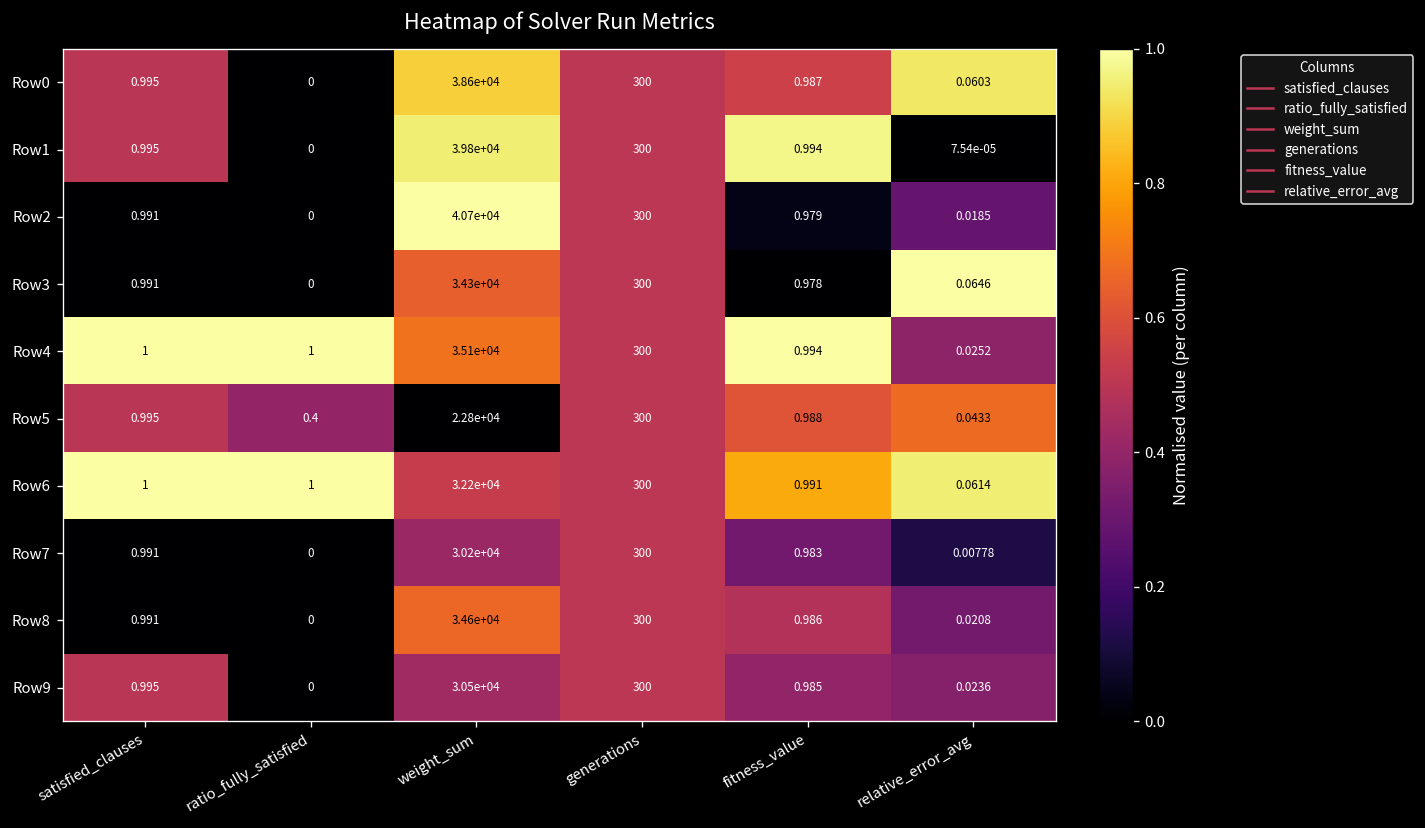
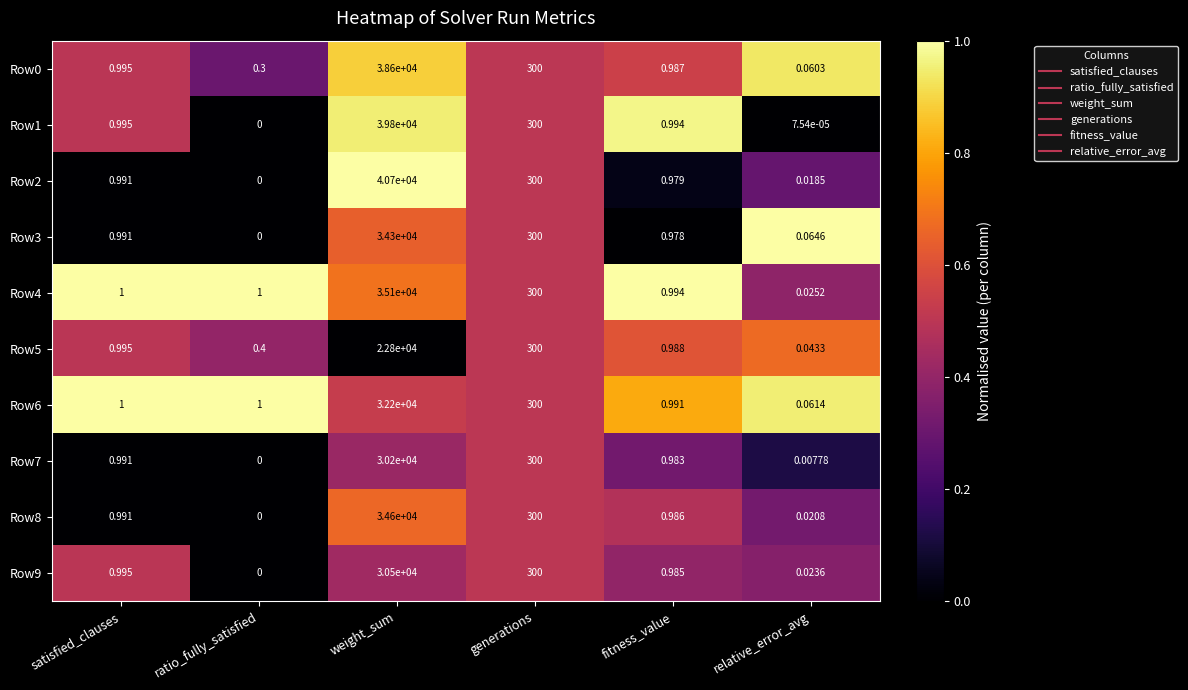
  {
    "Row0": {
      "satisfied_clauses": "0.995",
-     "ratio_fully_satisfied": "0",
+     "ratio_fully_satisfied": "0.3",
      "weight_sum": "3.86e+04",
      "generations": "300",
      "fitness_value": "0.987",
      "relative_error_avg": "0.0603"
    },
    "Row1": {
      "satisfied_clauses": "0.995",
      "ratio_fully_satisfied": "0",
      "weight_sum": "3.98e+04",
      "generations": "300",
      "fitness_value": "0.994",
      "relative_error_avg": "7.54e-05"
    },
    "Row2": {
      "satisfied_clauses": "0.991",
      "ratio_fully_satisfied": "0",
      "weight_sum": "4.07e+04",
      "generations": "300",
      "fitness_value": "0.979",
      "relative_error_avg": "0.0185"
    },
    "Row3": {
      "satisfied_clauses": "0.991",
      "ratio_fully_satisfied": "0",
      "weight_sum": "3.43e+04",
      "generations": "300",
      "fitness_value": "0.978",
      "relative_error_avg": "0.0646"
    },
    "Row4": {
      "satisfied_clauses": "1",
      "ratio_fully_satisfied": "1",
      "weight_sum": "3.51e+04",
      "generations": "300",
      "fitness_value": "0.994",
      "relative_error_avg": "0.0252"
    },
    "Row5": {
      "satisfied_clauses": "0.995",
      "ratio_fully_satisfied": "0.4",
      "weight_sum": "2.28e+04",
      "generations": "300",
      "fitness_value": "0.988",
      "relative_error_avg": "0.0433"
    },
    "Row6": {
      "satisfied_clauses": "1",
      "ratio_fully_satisfied": "1",
      "weight_sum": "3.22e+04",
      "generations": "300",
      "fitness_value": "0.991",
      "relative_error_avg": "0.0614"
    },
    "Row7": {
      "satisfied_clauses": "0.991",
      "ratio_fully_satisfied": "0",
      "weight_sum": "3.02e+04",
      "generations": "300",
      "fitness_value": "0.983",
      "relative_error_avg": "0.00778"
    },
    "Row8": {
      "satisfied_clauses": "0.991",
      "ratio_fully_satisfied": "0",
      "weight_sum": "3.46e+04",
      "generations": "300",
      "fitness_value": "0.986",
      "relative_error_avg": "0.0208"
    },
    "Row9": {
      "satisfied_clauses": "0.995",
      "ratio_fully_satisfied": "0",
      "weight_sum": "3.05e+04",
      "generations": "300",
      "fitness_value": "0.985",
      "relative_error_avg": "0.0236"
    }
  }
